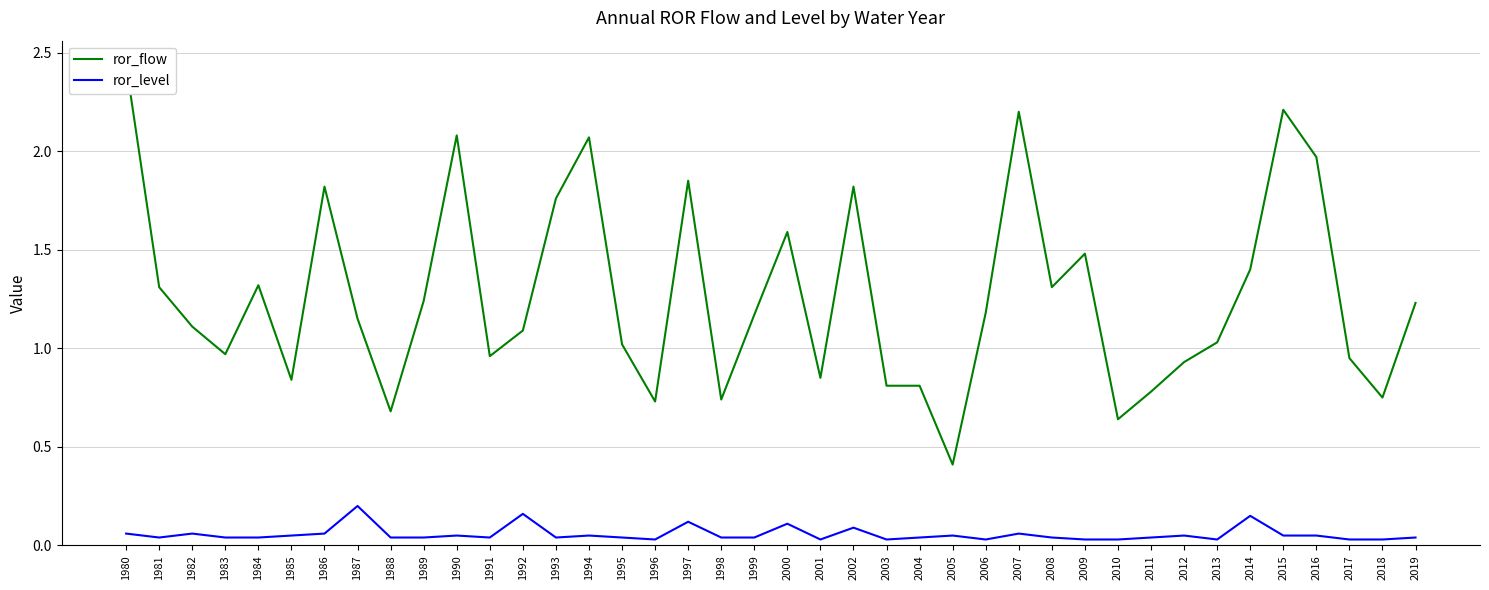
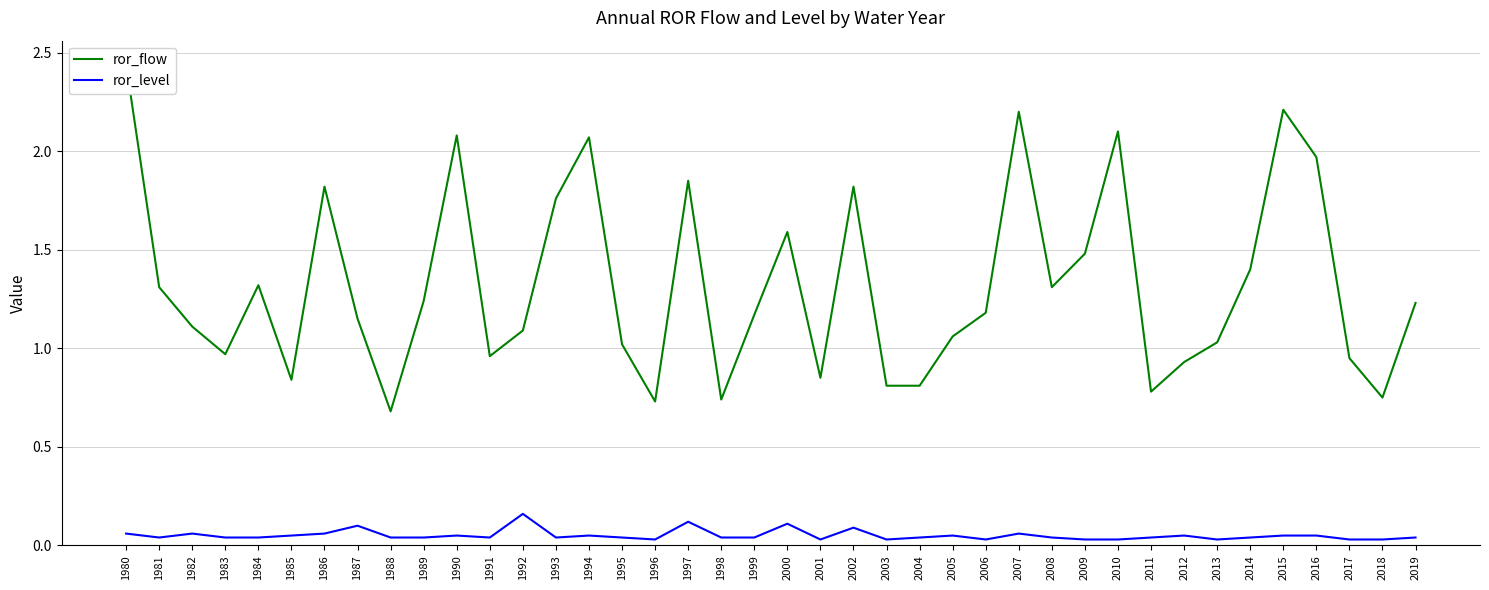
  {
    "ror_flow": {
      "1981": 1.31,
      "1982": 1.11,
      "1983": 0.97,
      "1984": 1.32,
      "1985": 0.84,
      "1986": 1.82,
      "1987": 1.15,
      "1988": 0.68,
      "1989": 1.24,
      "1990": 2.08,
      "1991": 0.96,
      "1992": 1.09,
      "1993": 1.76,
      "1994": 2.07,
      "1995": 1.02,
      "1996": 0.73,
      "1997": 1.85,
      "1998": 0.74,
      "1999": 1.17,
      "2000": 1.59,
      "2001": 0.85,
      "2002": 1.82,
      "2003": 0.81,
      "2004": 0.81,
-     "2005": 0.41,
+     "2005": 1.06,
      "2006": 1.18,
      "2007": 2.20,
      "2008": 1.31,
      "2009": 1.48,
-     "2010": 0.64,
+     "2010": 2.10,
      "2011": 0.78,
      "2012": 0.93,
      "2013": 1.03,
      "2014": 1.40,
      "2015": 2.21,
      "2016": 1.97,
      "2017": 0.95,
      "2018": 0.75,
      "2019": 1.23
    },
    "ror_level": {
      "1980": 0.06,
      "1981": 0.04,
      "1982": 0.06,
      "1983": 0.04,
      "1984": 0.04,
      "1985": 0.05,
      "1986": 0.06,
-     "1987": 0.2,
+     "1987": 0.1,
      "1988": 0.04,
      "1989": 0.04,
      "1990": 0.05,
      "1991": 0.04,
      "1992": 0.16,
      "1993": 0.04,
      "1994": 0.05,
      "1995": 0.04,
      "1996": 0.03,
      "1997": 0.12,
      "1998": 0.04,
      "1999": 0.04,
      "2000": 0.11,
      "2001": 0.03,
      "2002": 0.09,
      "2003": 0.03,
      "2004": 0.04,
      "2005": 0.05,
      "2006": 0.03,
      "2007": 0.06,
      "2008": 0.04,
      "2009": 0.03,
      "2010": 0.03,
      "2011": 0.04,
      "2012": 0.05,
      "2013": 0.03,
-     "2014": 0.15,
+     "2014": 0.04,
      "2015": 0.05,
      "2016": 0.05,
      "2017": 0.03,
      "2018": 0.03,
      "2019": 0.04
    }
  }
